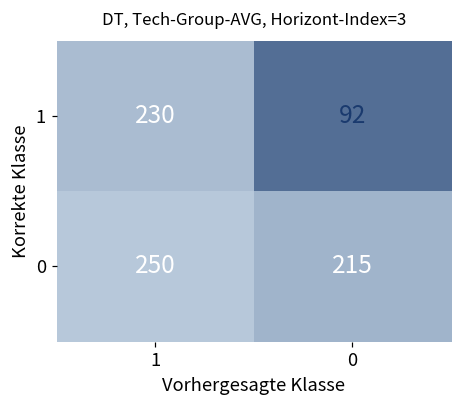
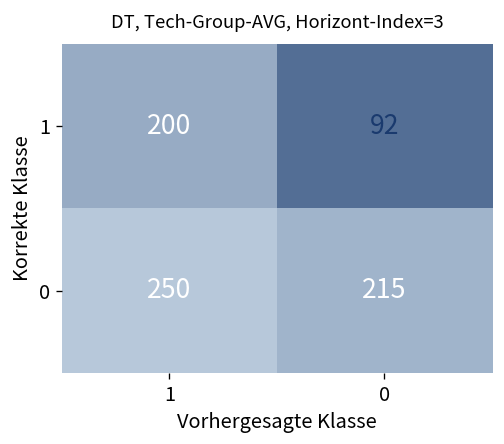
  {
    "1": {
-     "1": 230,
+     "1": 200,
      "0": 92
    },
    "0": {
      "1": 250,
      "0": 215
    }
  }
